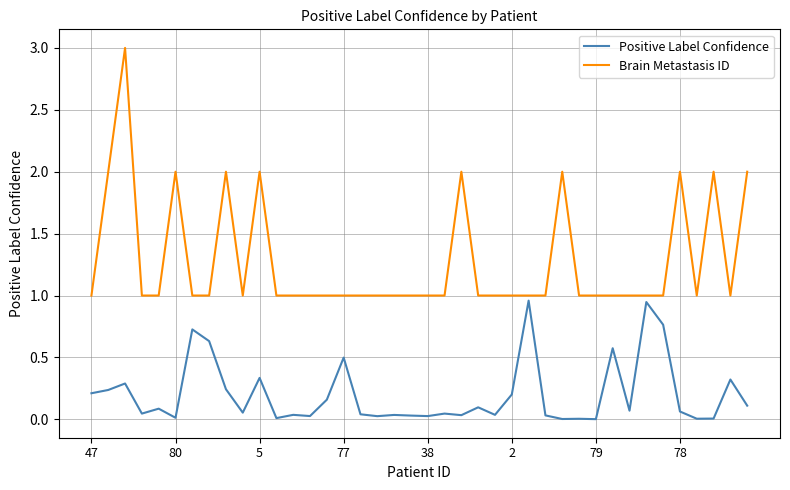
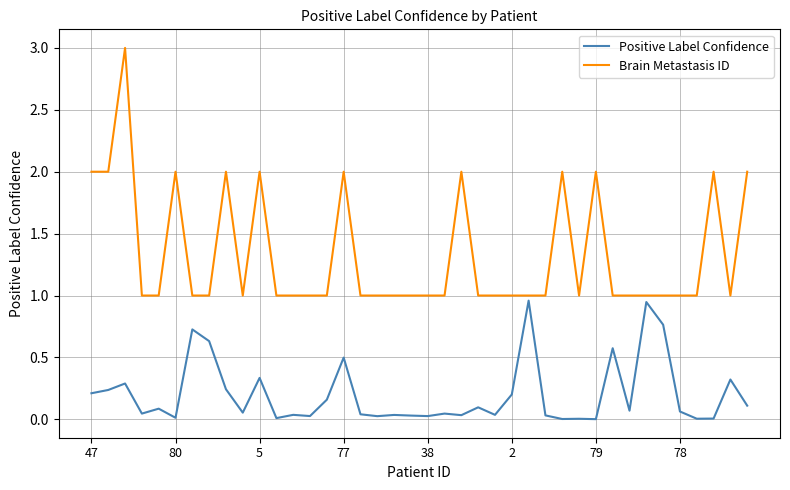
  {
    "Positive Label Confidence": {
      "47": 0.21,
      "80": 0,
      "5": 0.33,
      "77": 0.50,
      "79": 0,
      "78": 0.06
    },
    "Brain Metastasis ID": {
-     "47": 1,
+     "47": 2,
      "80": 2,
      "5": 2,
-     "77": 1,
-     "79": 1,
-     "78": 2
+     "77": 2,
+     "79": 2,
+     "78": 1
    }
  }
